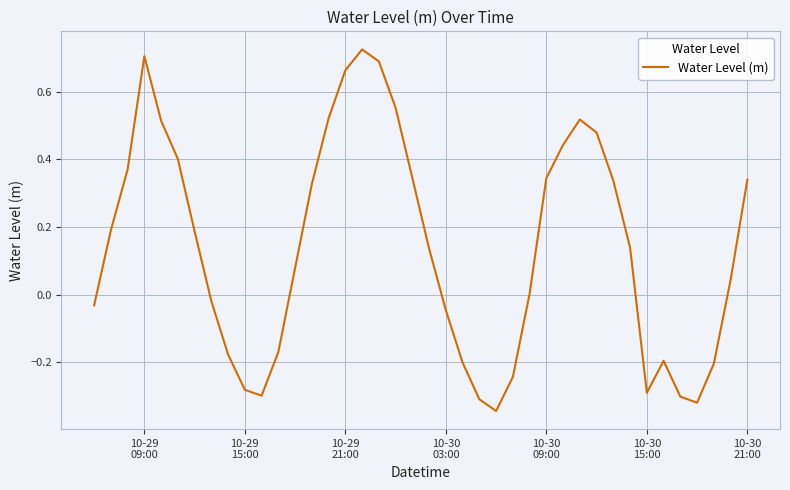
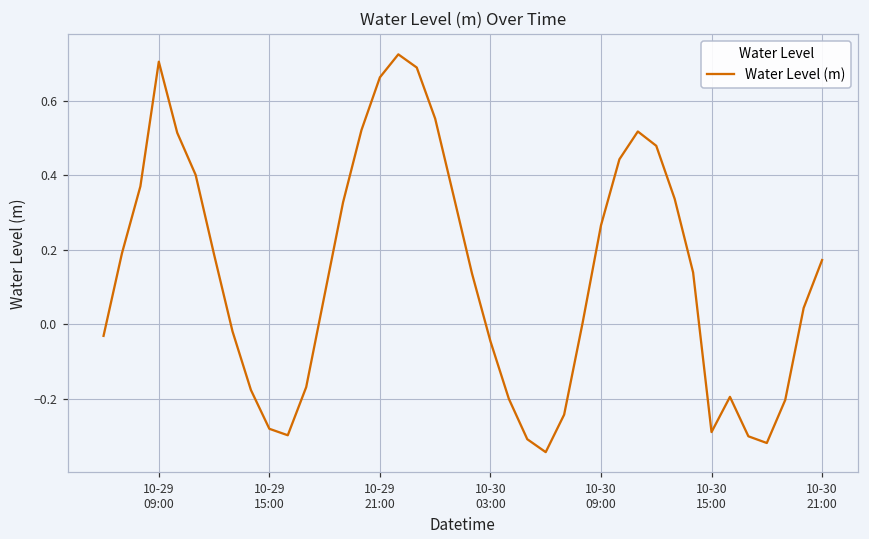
  {
    "10-29 09:00": 0.71,
    "10-29 15:00": -0.28,
    "10-29 21:00": 0.66,
    "10-30 03:00": -0.05,
-   "10-30 09:00": 0.34,
+   "10-30 09:00": 0.27,
    "10-30 15:00": -0.29,
-   "10-30 21:00": 0.34
+   "10-30 21:00": 0.17
  }
